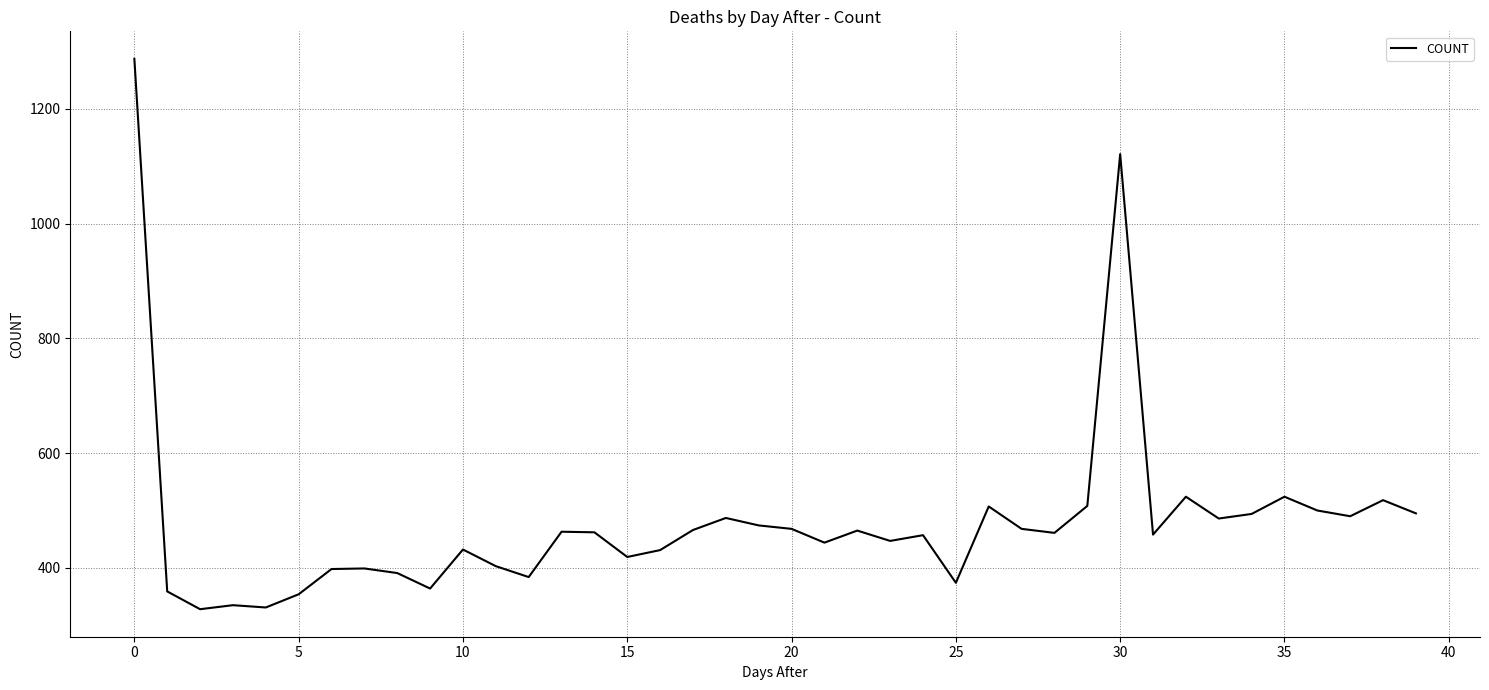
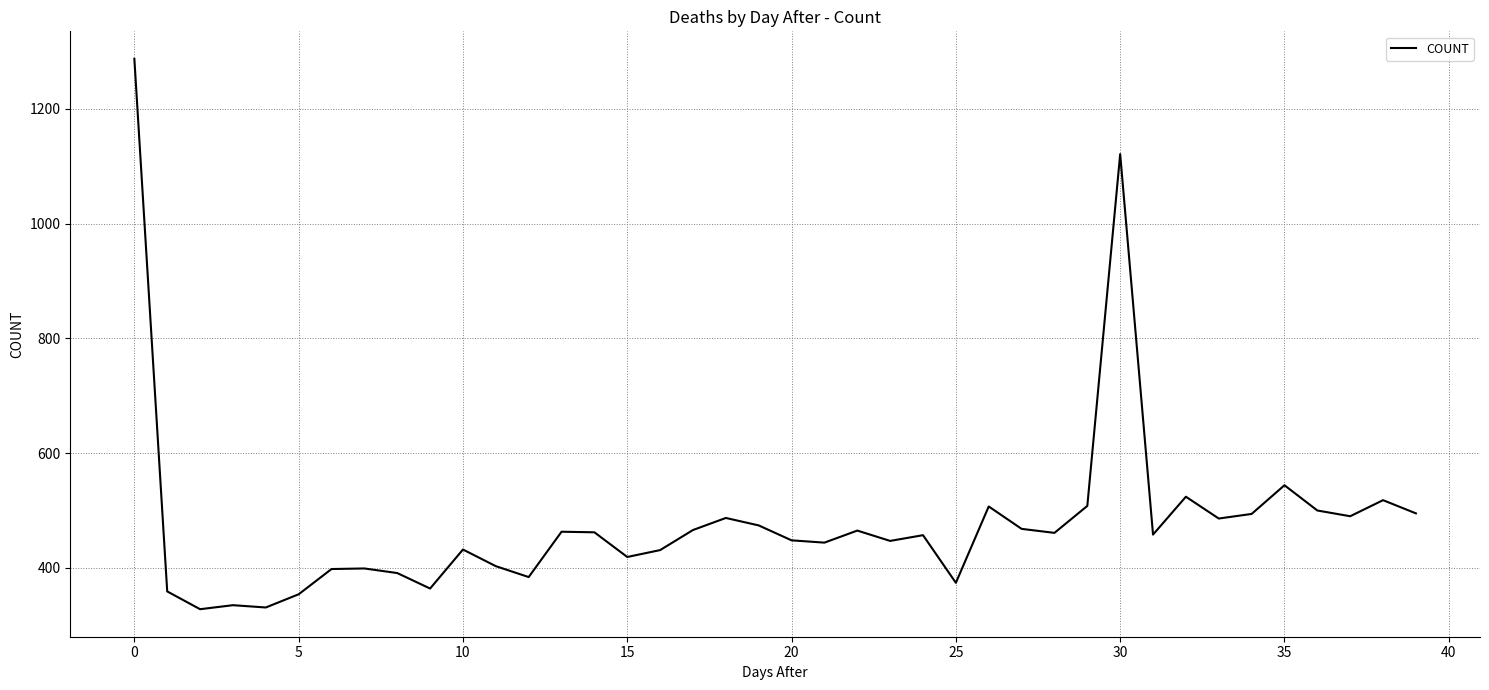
  {
    "0": 1290,
    "5": 350,
    "10": 430,
    "15": 420,
-   "20": 470,
+   "20": 450,
    "25": 370,
    "30": 1120,
-   "35": 520
+   "35": 540
  }
